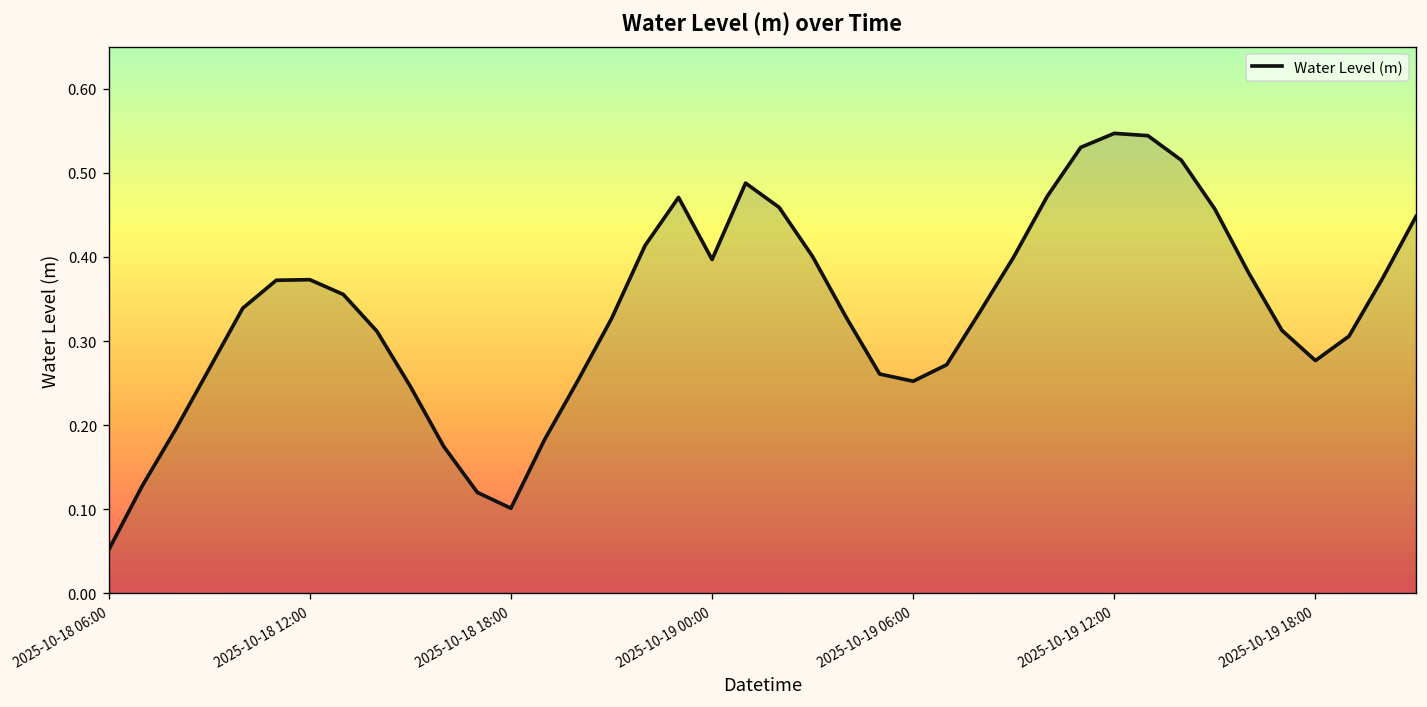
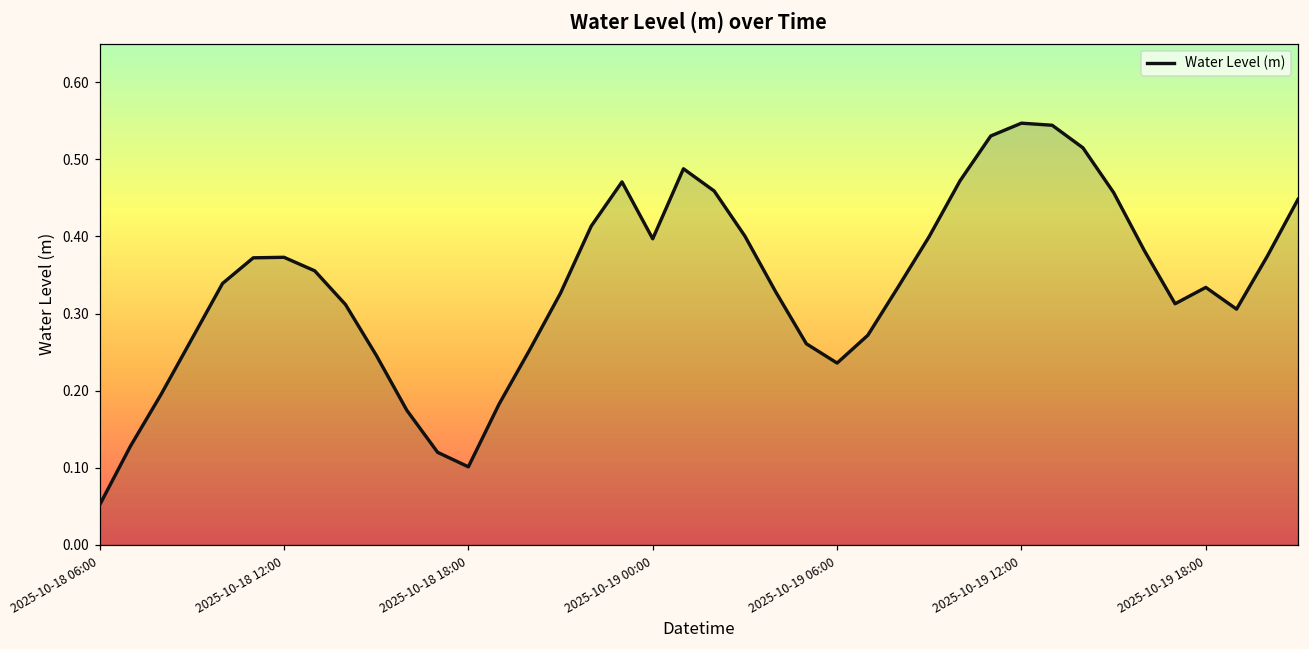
  {
    "2025-10-18 06:00": 0.05,
    "2025-10-18 12:00": 0.37,
    "2025-10-18 18:00": 0.10,
    "2025-10-19 00:00": 0.40,
-   "2025-10-19 06:00": 0.25,
+   "2025-10-19 06:00": 0.24,
    "2025-10-19 12:00": 0.55,
-   "2025-10-19 18:00": 0.28
+   "2025-10-19 18:00": 0.33
  }
